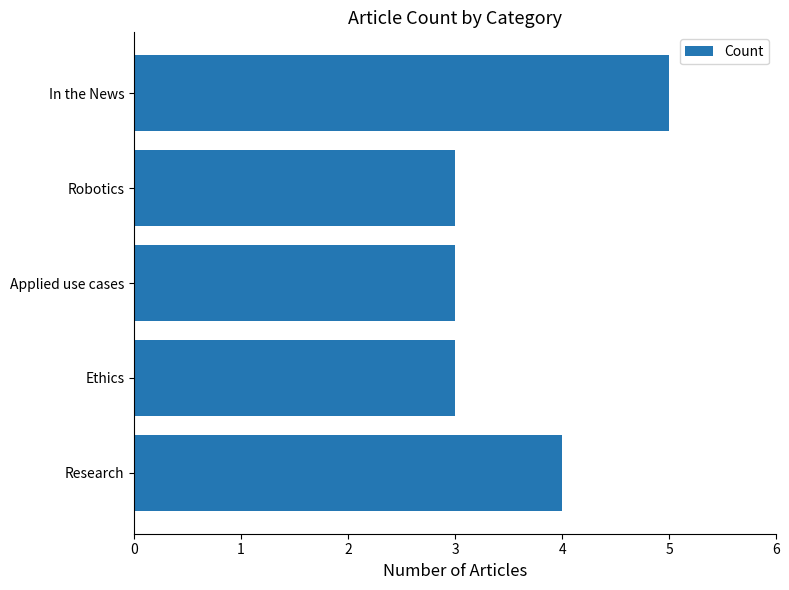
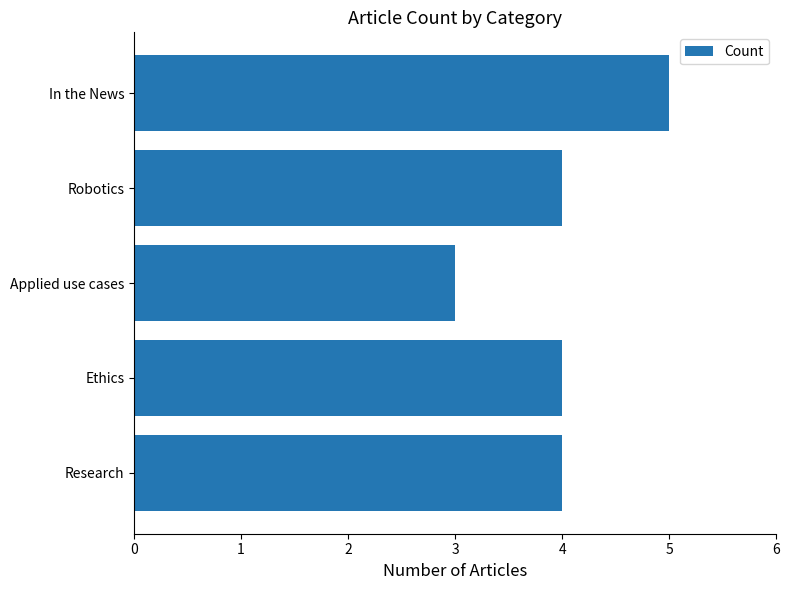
  {
    "In the News": 5,
-   "Robotics": 3,
+   "Robotics": 4,
    "Applied use cases": 3,
-   "Ethics": 3,
+   "Ethics": 4,
    "Research": 4
  }
